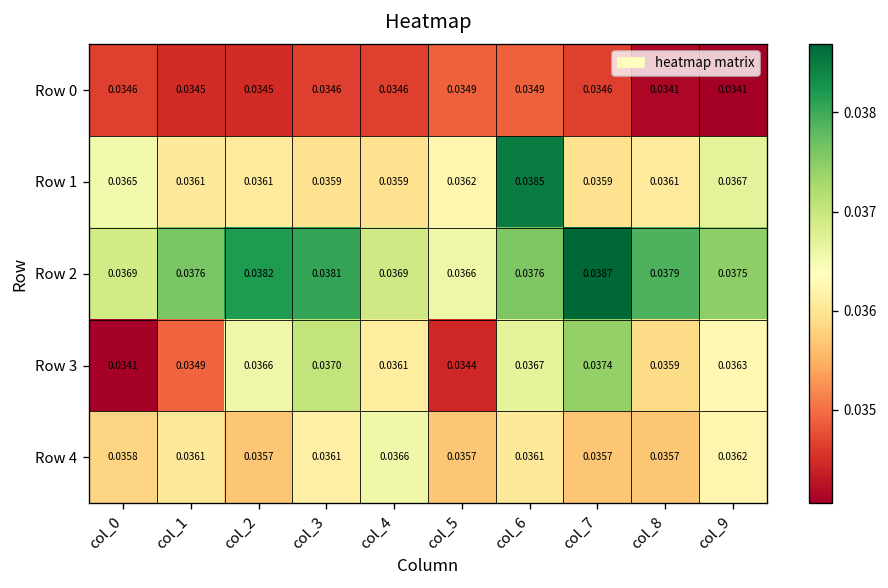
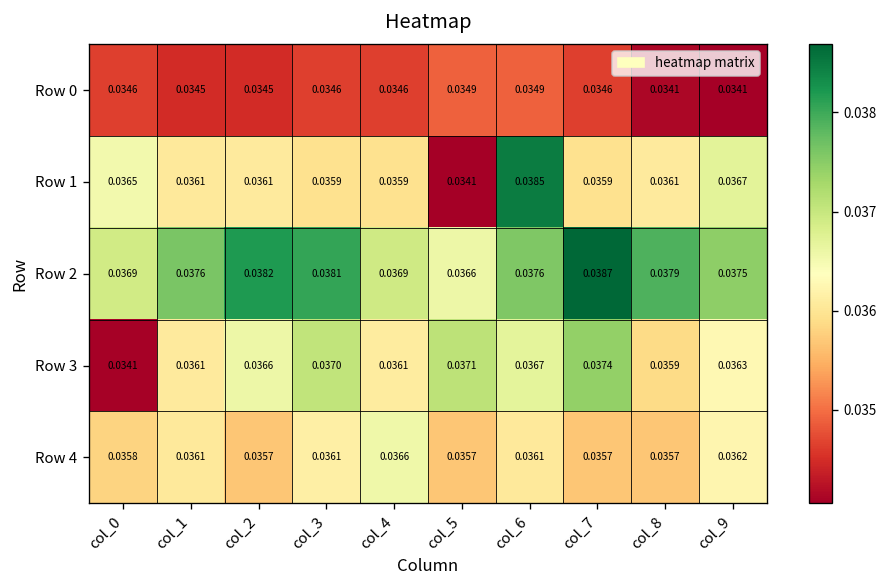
  {
    "Row 0": {
      "col_0": 0.0346,
      "col_1": 0.0345,
      "col_2": 0.0345,
      "col_3": 0.0346,
      "col_4": 0.0346,
      "col_5": 0.0349,
      "col_6": 0.0349,
      "col_7": 0.0346,
      "col_8": 0.0341,
      "col_9": 0.0341
    },
    "Row 1": {
      "col_0": 0.0365,
      "col_1": 0.0361,
      "col_2": 0.0361,
      "col_3": 0.0359,
      "col_4": 0.0359,
-     "col_5": 0.0362,
+     "col_5": 0.0341,
      "col_6": 0.0385,
      "col_7": 0.0359,
      "col_8": 0.0361,
      "col_9": 0.0367
    },
    "Row 2": {
      "col_0": 0.0369,
      "col_1": 0.0376,
      "col_2": 0.0382,
      "col_3": 0.0381,
      "col_4": 0.0369,
      "col_5": 0.0366,
      "col_6": 0.0376,
      "col_7": 0.0387,
      "col_8": 0.0379,
      "col_9": 0.0375
    },
    "Row 3": {
      "col_0": 0.0341,
-     "col_1": 0.0349,
+     "col_1": 0.0361,
      "col_2": 0.0366,
      "col_3": 0.0370,
      "col_4": 0.0361,
-     "col_5": 0.0344,
+     "col_5": 0.0371,
      "col_6": 0.0367,
      "col_7": 0.0374,
      "col_8": 0.0359,
      "col_9": 0.0363
    },
    "Row 4": {
      "col_0": 0.0358,
      "col_1": 0.0361,
      "col_2": 0.0357,
      "col_3": 0.0361,
      "col_4": 0.0366,
      "col_5": 0.0357,
      "col_6": 0.0361,
      "col_7": 0.0357,
      "col_8": 0.0357,
      "col_9": 0.0362
    }
  }
